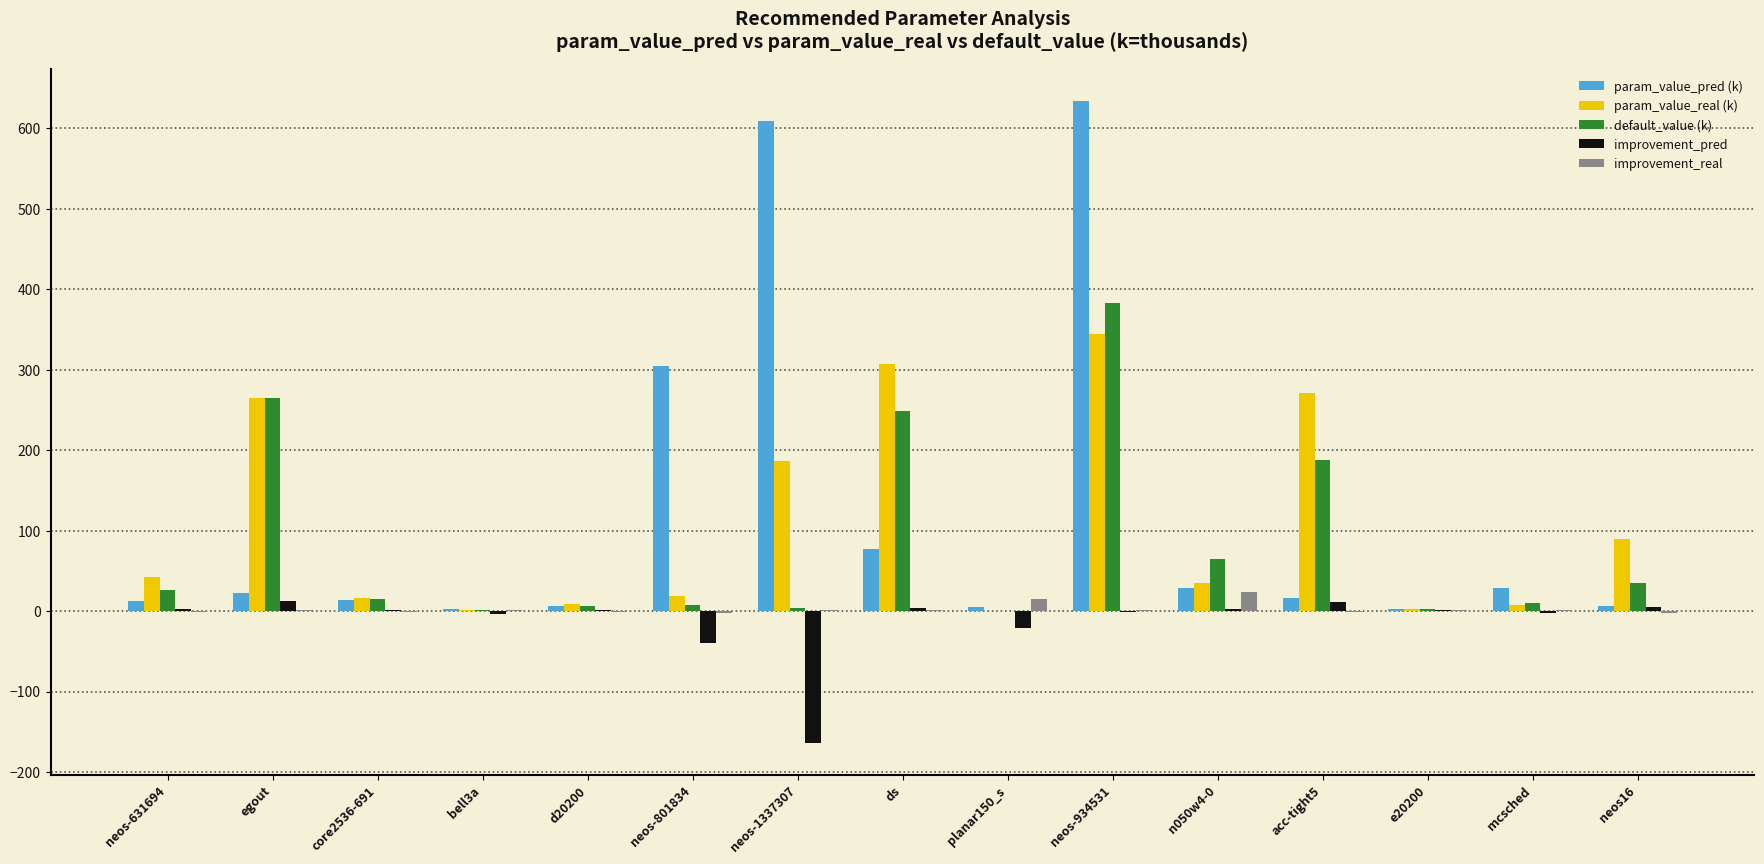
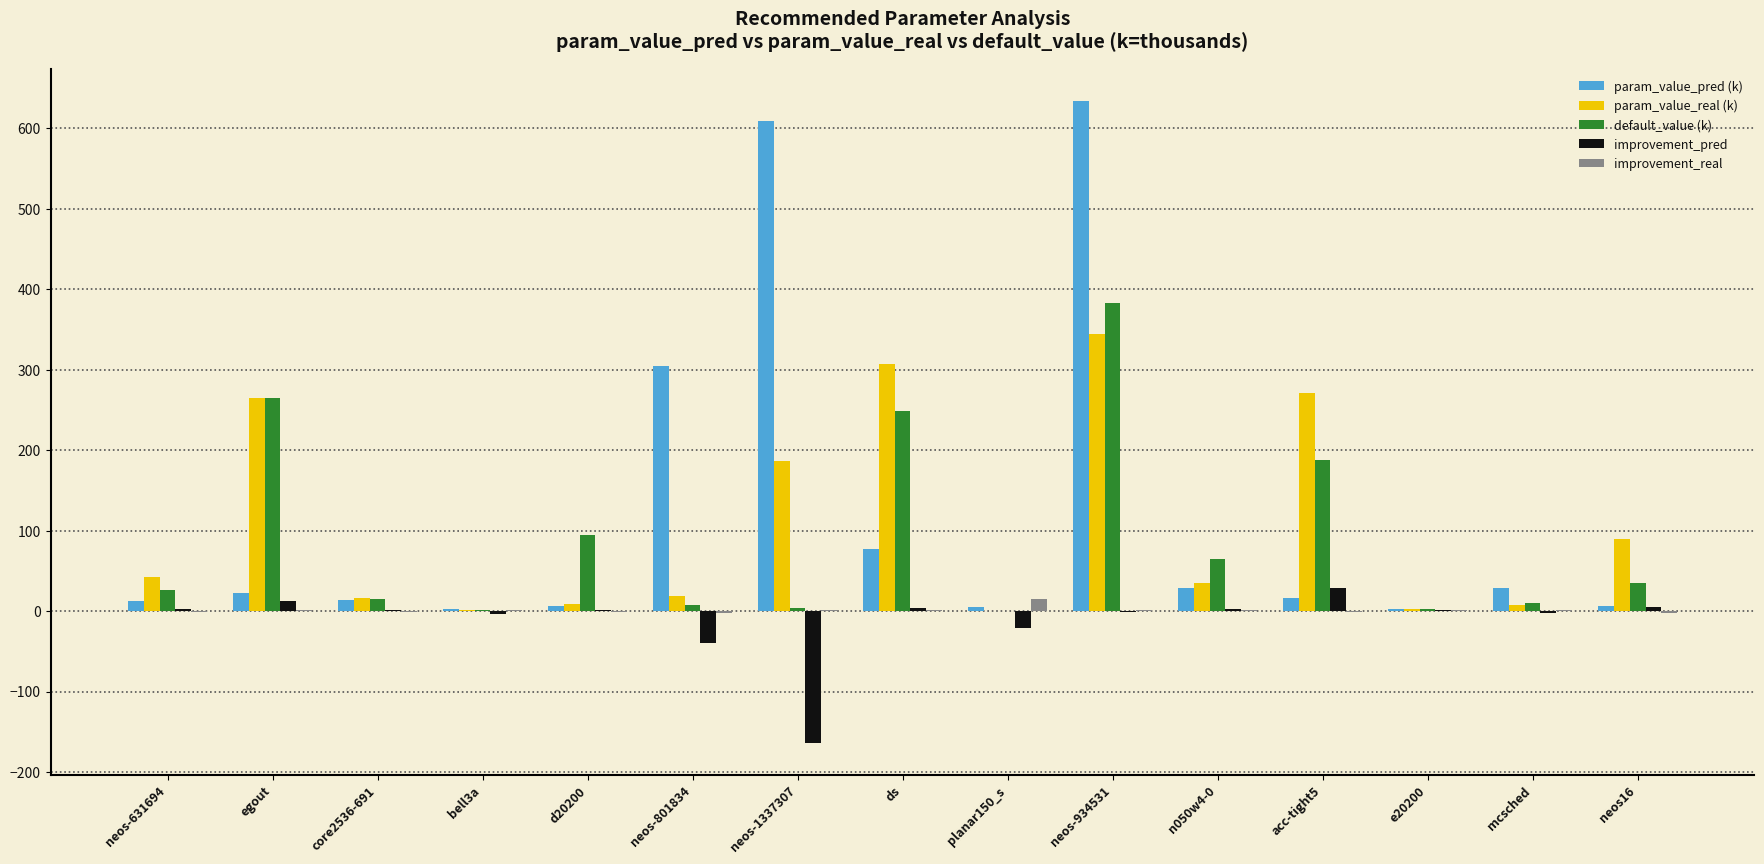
  {
    "param_value_pred (k)": {
      "neos-631694": 10,
      "egout": 20,
      "core2536-691": 10,
      "d20200": 10,
      "neos-801834": 300,
      "neos-1337307": 610,
      "ds": 80,
      "planar150_s": 10,
      "neos-934531": 630,
      "n050w4-0": 30,
      "acc-tight5": 20,
      "mcsched": 30,
      "neos16": 10
    },
    "param_value_real (k)": {
      "neos-631694": 40,
      "egout": 270,
      "core2536-691": 20,
      "d20200": 10,
      "neos-801834": 20,
      "neos-1337307": 190,
      "ds": 310,
      "neos-934531": 340,
      "n050w4-0": 30,
      "acc-tight5": 270,
      "mcsched": 10,
      "neos16": 90
    },
    "default_value (k)": {
      "neos-631694": 30,
      "egout": 270,
      "core2536-691": 20,
-     "d20200": 10,
+     "d20200": 90,
      "neos-801834": 10,
      "neos-1337307": 0,
      "ds": 250,
      "neos-934531": 380,
      "n050w4-0": 70,
      "acc-tight5": 190,
      "mcsched": 10,
      "neos16": 40
    },
    "improvement_pred": {
      "egout": 10,
      "bell3a": 0,
      "neos-801834": -40,
      "neos-1337307": -160,
      "ds": 0,
      "planar150_s": -20,
-     "acc-tight5": 10,
+     "acc-tight5": 30,
      "neos16": 10
    },
    "improvement_real": {
      "planar150_s": 10,
-     "n050w4-0": 20
+     "n050w4-0": 0
    }
  }
